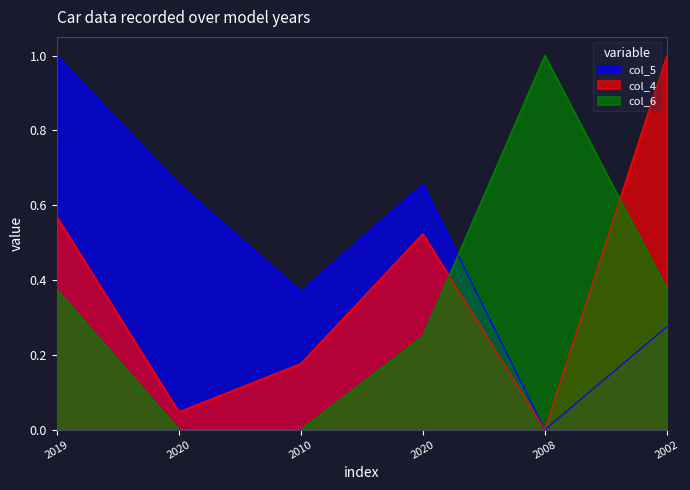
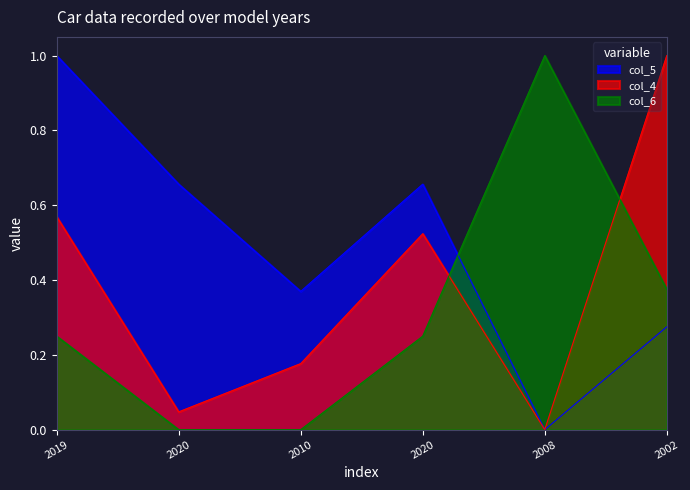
  {
    "col_5": {
      "2019": 1.00,
      "2010": 0.37,
      "2002": 0.28
    },
    "col_4": {
      "2019": 0.57,
      "2010": 0.18,
      "2002": 1.00
    },
    "col_6": {
-     "2019": 0.38,
+     "2019": 0.25,
      "2010": 0.00,
      "2008": 1.00,
      "2002": 0.38
    }
  }
